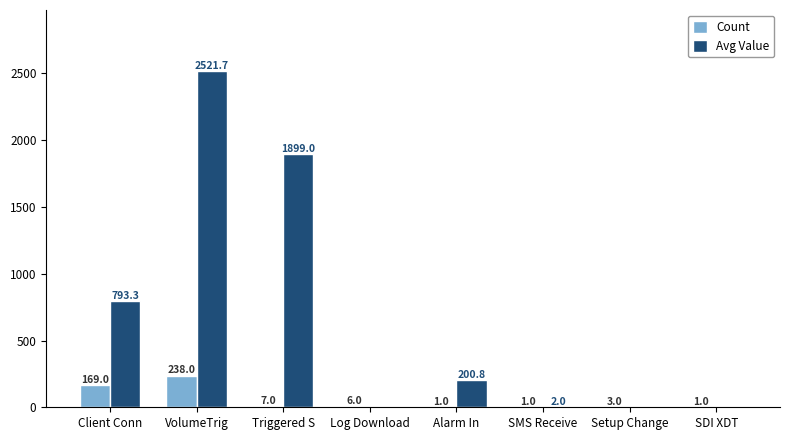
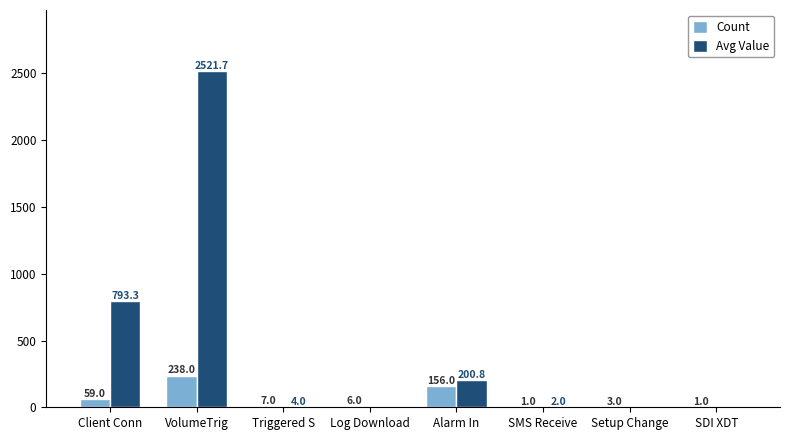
  {
    "Count": {
-     "Client Conn": 169.0,
+     "Client Conn": 59.0,
      "VolumeTrig": 238.0,
      "Triggered S": 7.0,
      "Log Download": 6.0,
-     "Alarm In": 1.0,
+     "Alarm In": 156.0,
      "SMS Receive": 1.0,
      "Setup Change": 3.0,
      "SDI XDT": 1.0
    },
    "Avg Value": {
      "Client Conn": 793.3,
      "VolumeTrig": 2521.7,
-     "Triggered S": 1899.0,
+     "Triggered S": 4.0,
      "Alarm In": 200.8,
      "SMS Receive": 2.0
    }
  }
